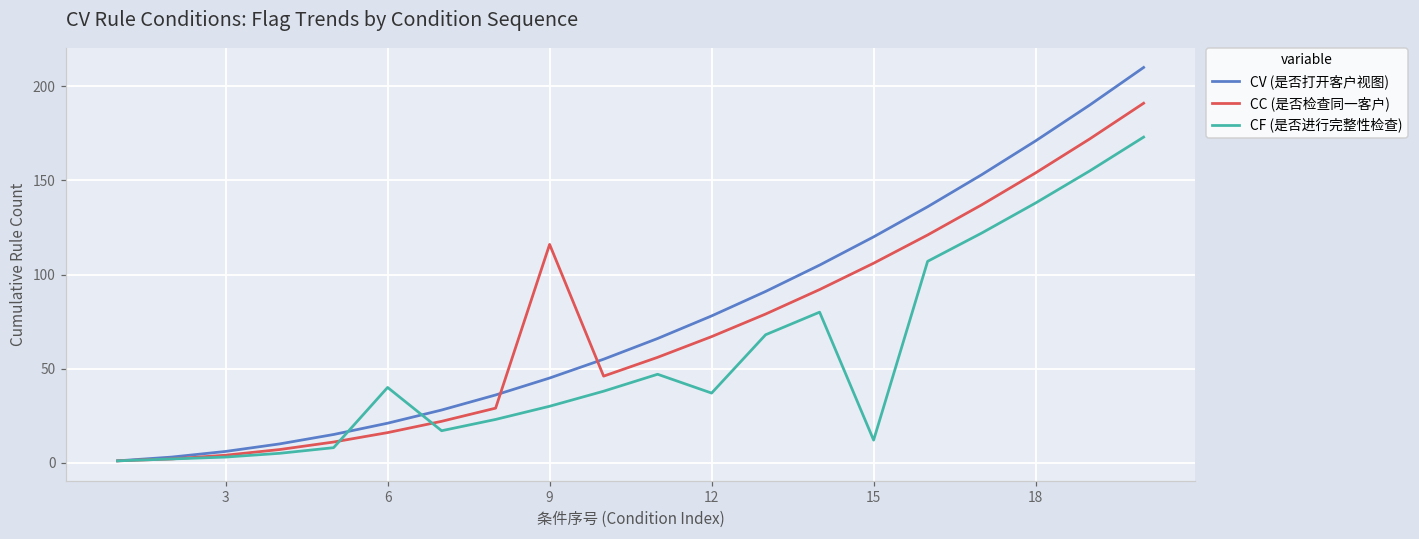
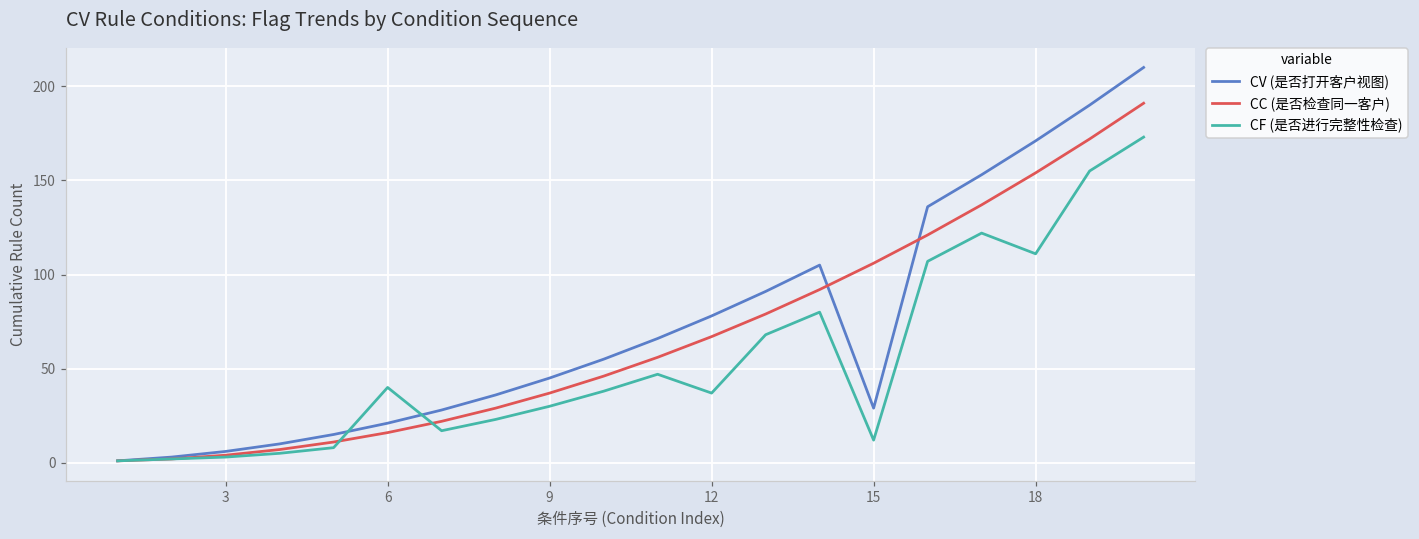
  {
    "CV (是否打开客户视图)": {
      "3": 6,
      "6": 21,
      "9": 45,
      "12": 78,
-     "15": 120,
+     "15": 29,
      "18": 171
    },
    "CC (是否检查同一客户)": {
      "6": 16,
-     "9": 116,
+     "9": 37,
      "12": 67,
      "15": 106,
      "18": 154
    },
    "CF (是否进行完整性检查)": {
      "6": 40,
      "9": 30,
      "12": 37,
      "15": 12,
-     "18": 138
+     "18": 111
    }
  }
